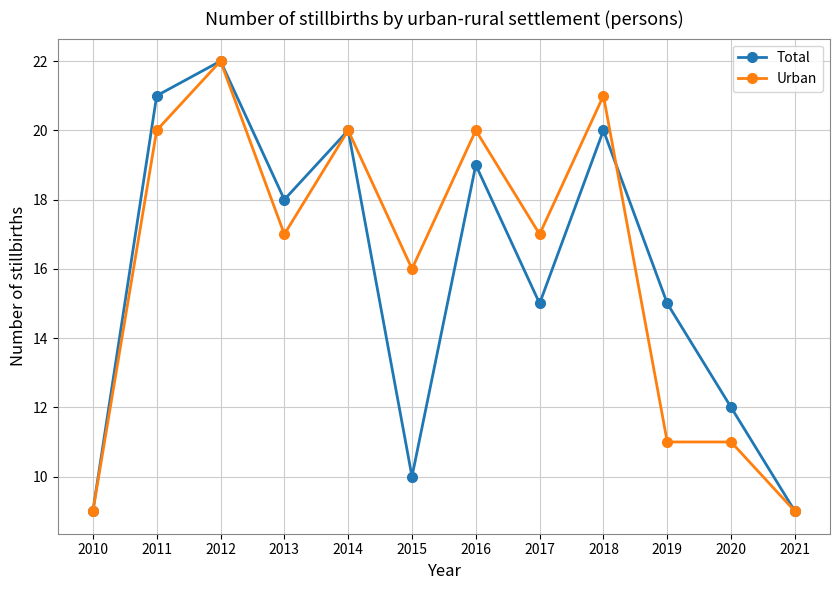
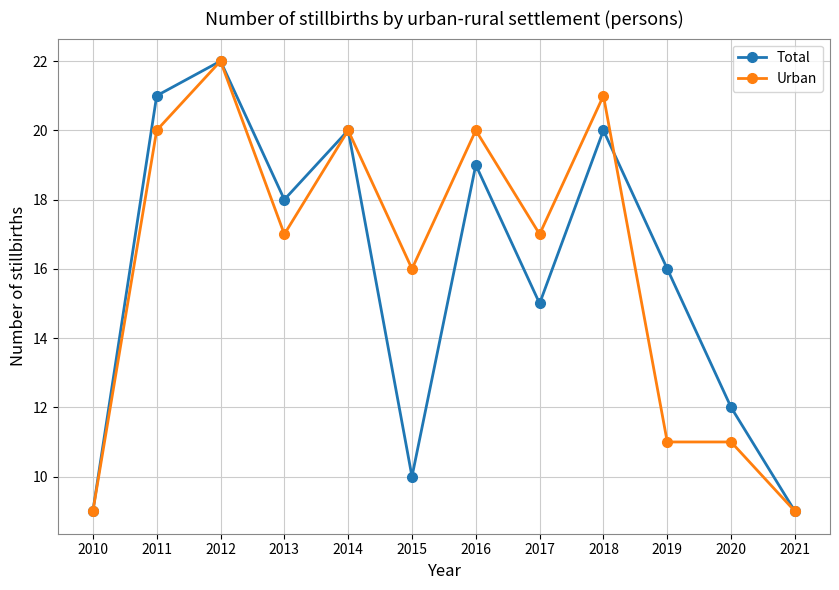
  {
    "Total": {
      "2011": 21,
      "2013": 18,
      "2015": 10,
      "2016": 19,
      "2017": 15,
      "2018": 20,
-     "2019": 15,
+     "2019": 16,
      "2020": 12
    },
    "Urban": {
      "2011": 20,
      "2013": 17,
      "2015": 16,
      "2016": 20,
      "2017": 17,
      "2018": 21,
      "2019": 11,
      "2020": 11
    }
  }
